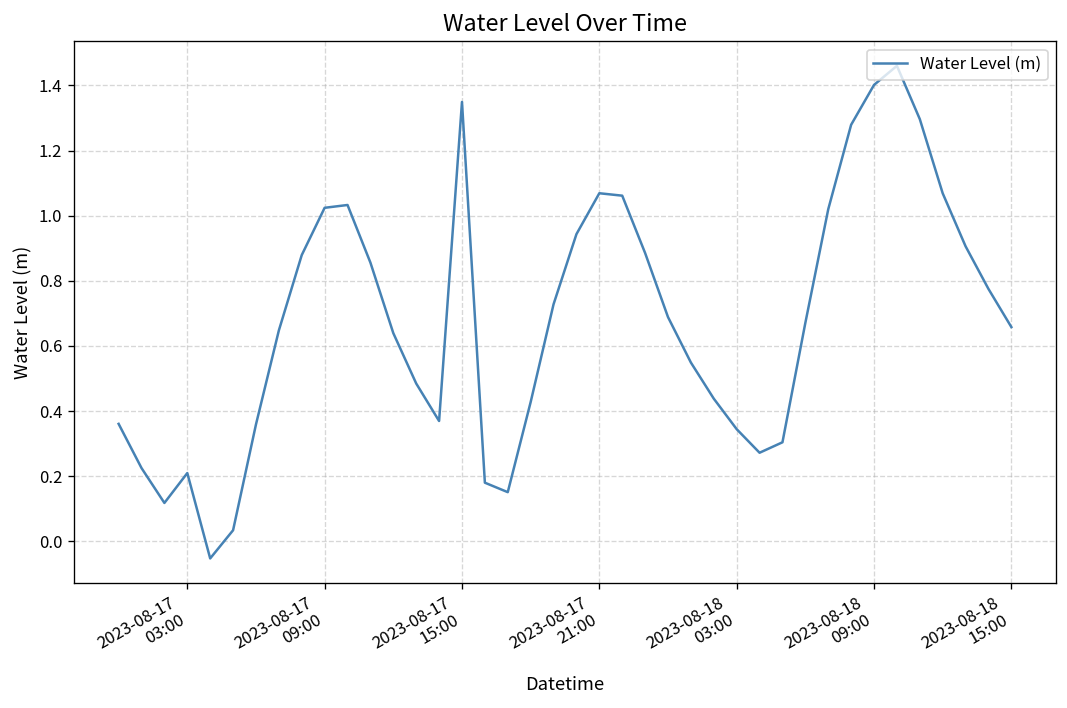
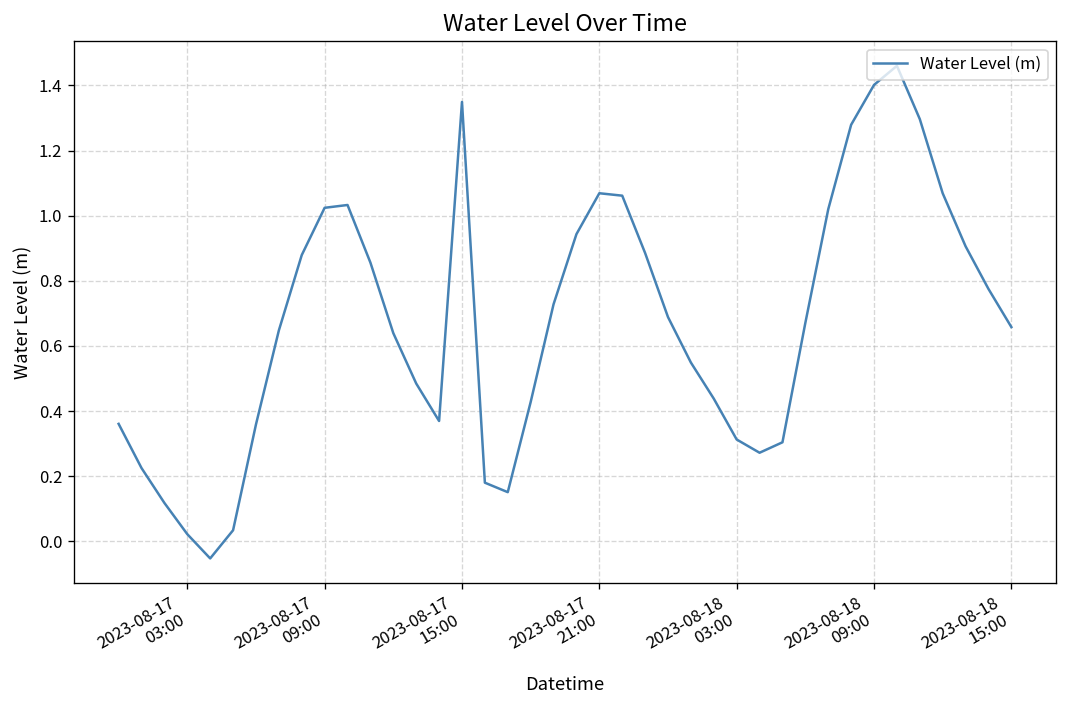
  {
-   "2023-08-17 03:00": 0.21,
+   "2023-08-17 03:00": 0.02,
    "2023-08-17 09:00": 1.02,
    "2023-08-17 15:00": 1.35,
    "2023-08-17 21:00": 1.07,
-   "2023-08-18 03:00": 0.34,
+   "2023-08-18 03:00": 0.31,
    "2023-08-18 09:00": 1.40,
    "2023-08-18 15:00": 0.66
  }
